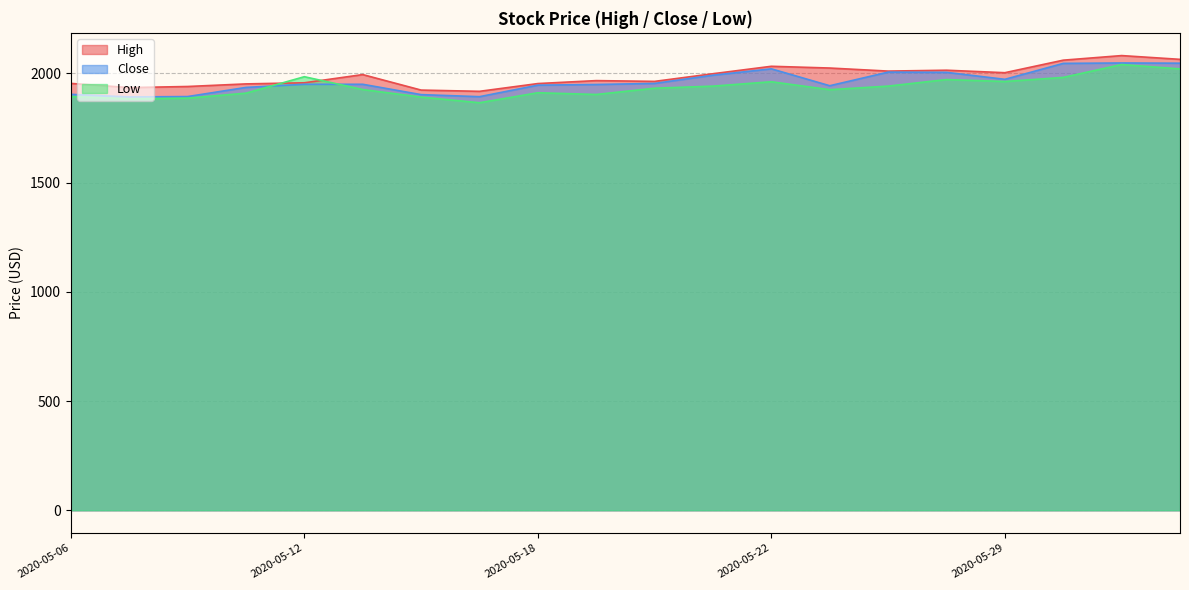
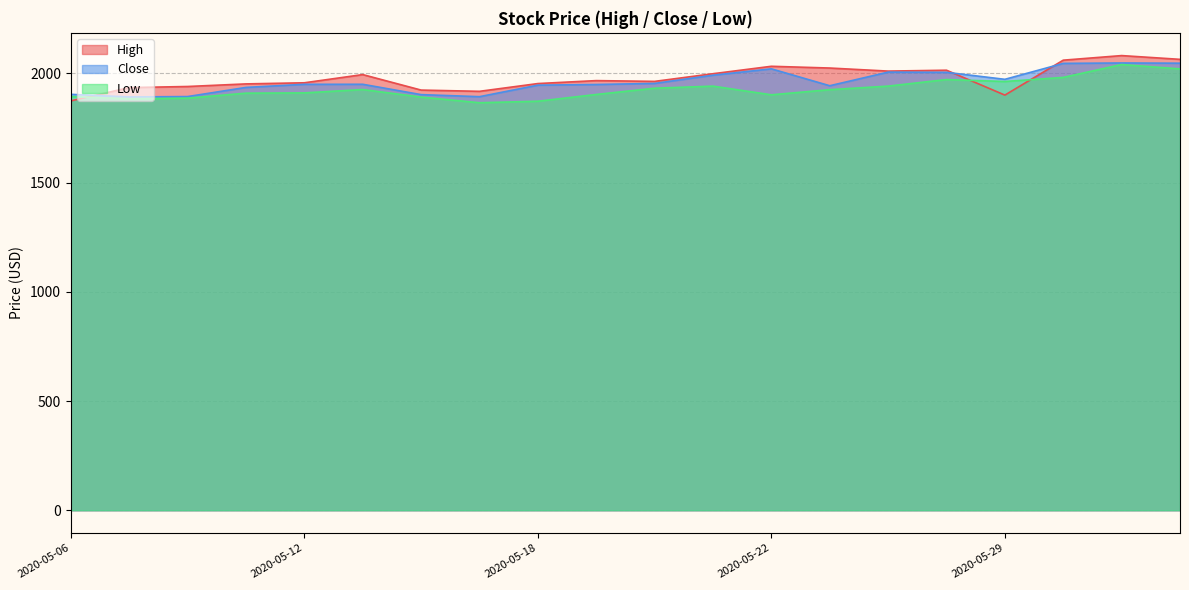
  {
    "High": {
-     "2020-05-06": 1950,
-     "2020-05-29": 2000
+     "2020-05-06": 1870,
+     "2020-05-29": 1900
    },
    "Low": {
-     "2020-05-12": 1980,
-     "2020-05-18": 1910,
-     "2020-05-22": 1960
+     "2020-05-12": 1910,
+     "2020-05-18": 1870,
+     "2020-05-22": 1900
    }
  }
